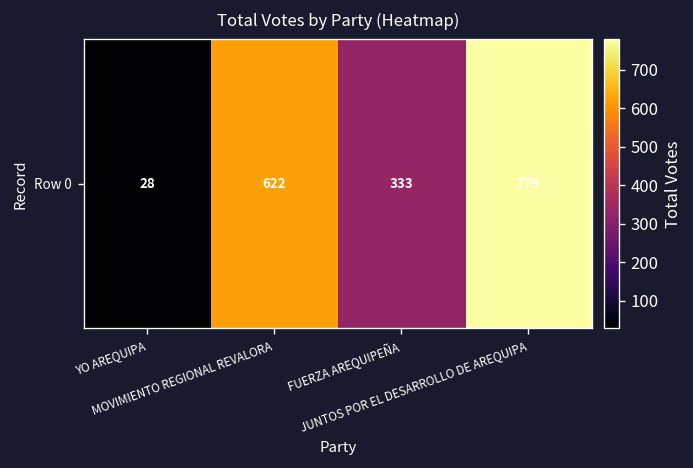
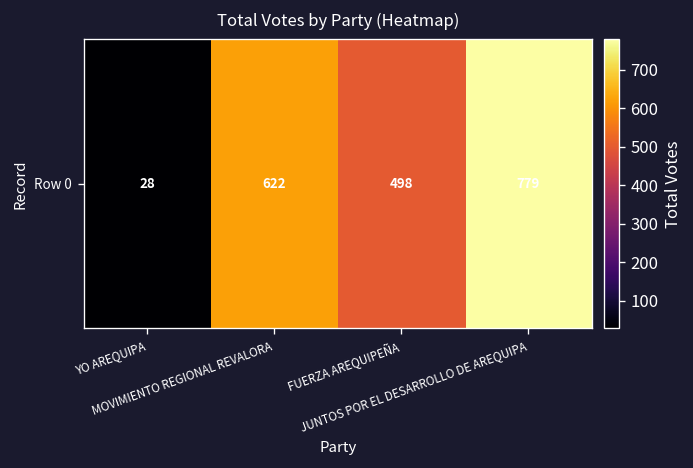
  {
    "Row 0": {
      "YO AREQUIPA": 28,
      "MOVIMIENTO REGIONAL REVALORA": 622,
-     "FUERZA AREQUIPEÑA": 333,
+     "FUERZA AREQUIPEÑA": 498,
      "JUNTOS POR EL DESARROLLO DE AREQUIPA": 779
    }
  }
